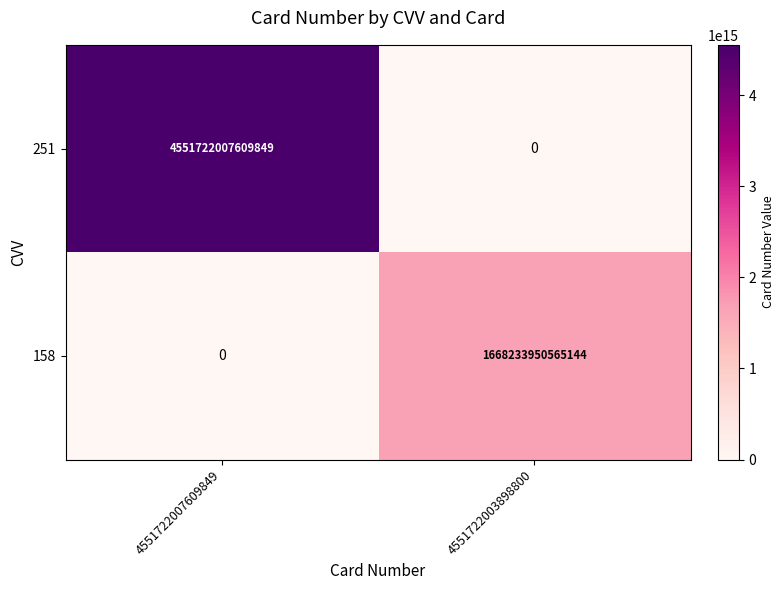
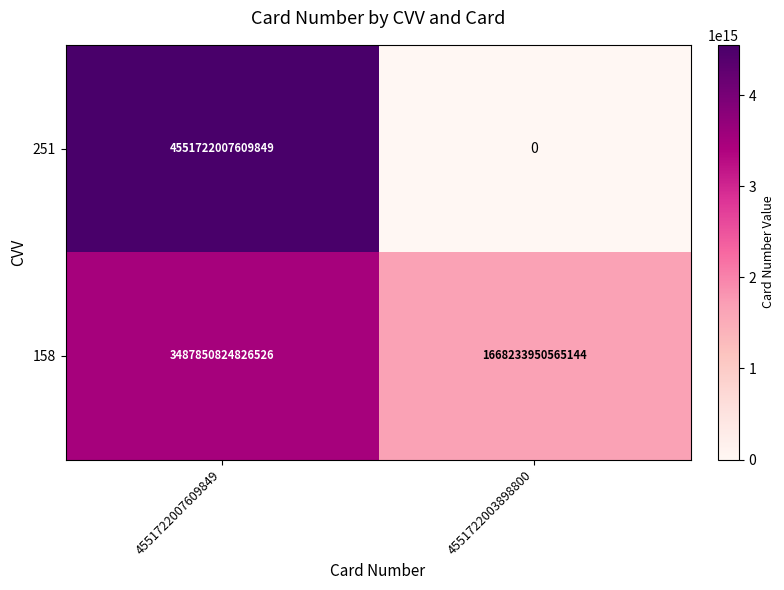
  {
    "251": {
      "4551722007609849": 4551722007609849,
      "4551722003898800": 0
    },
    "158": {
-     "4551722007609849": 0,
+     "4551722007609849": 3487850824826526,
      "4551722003898800": 1668233950565144
    }
  }
